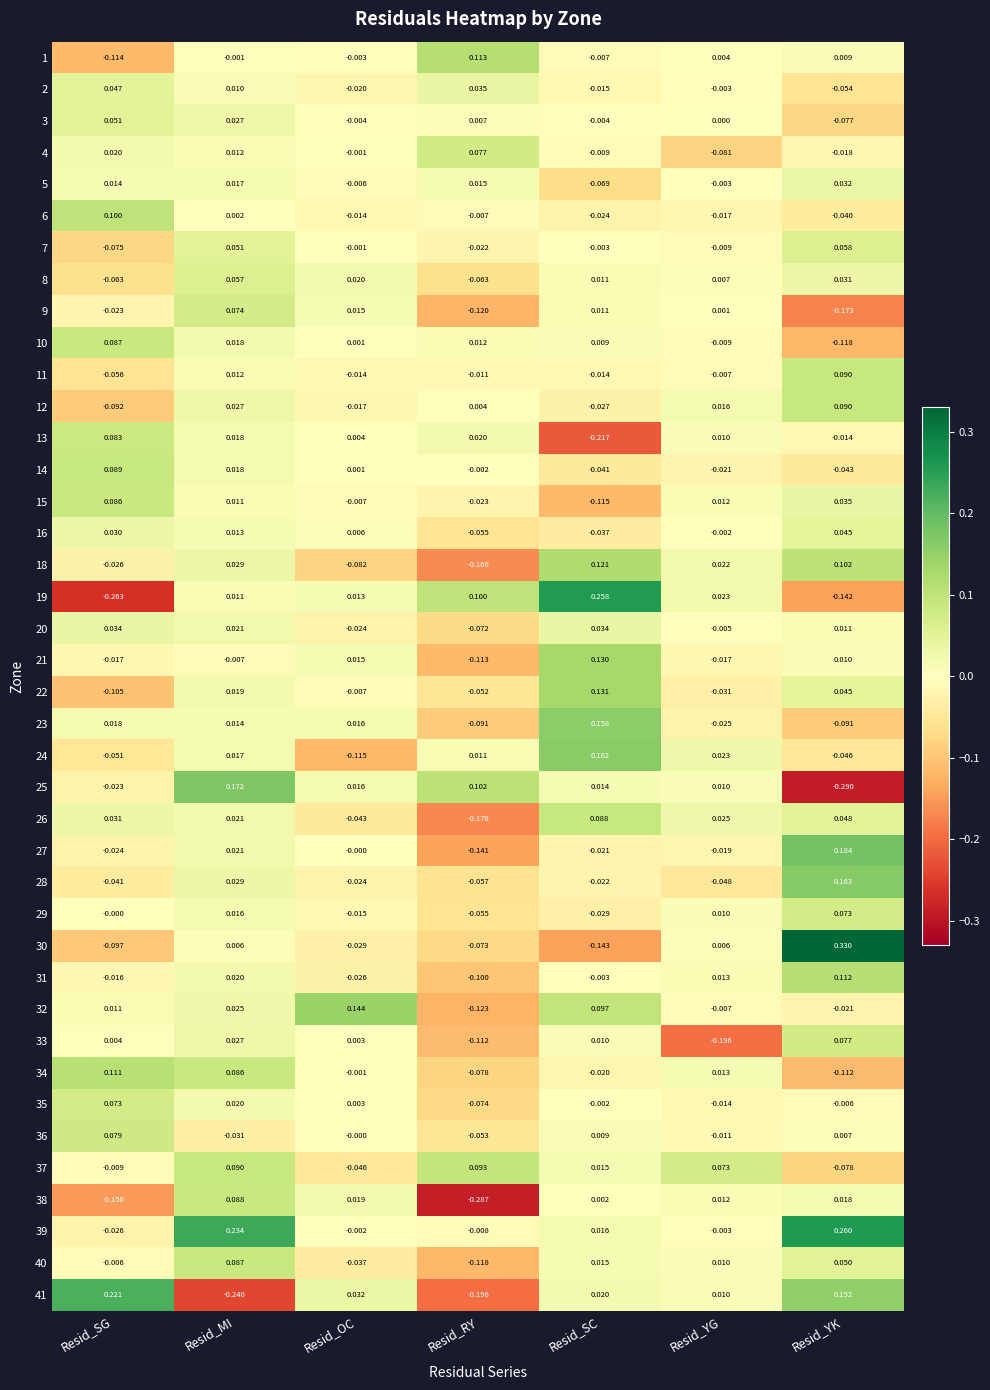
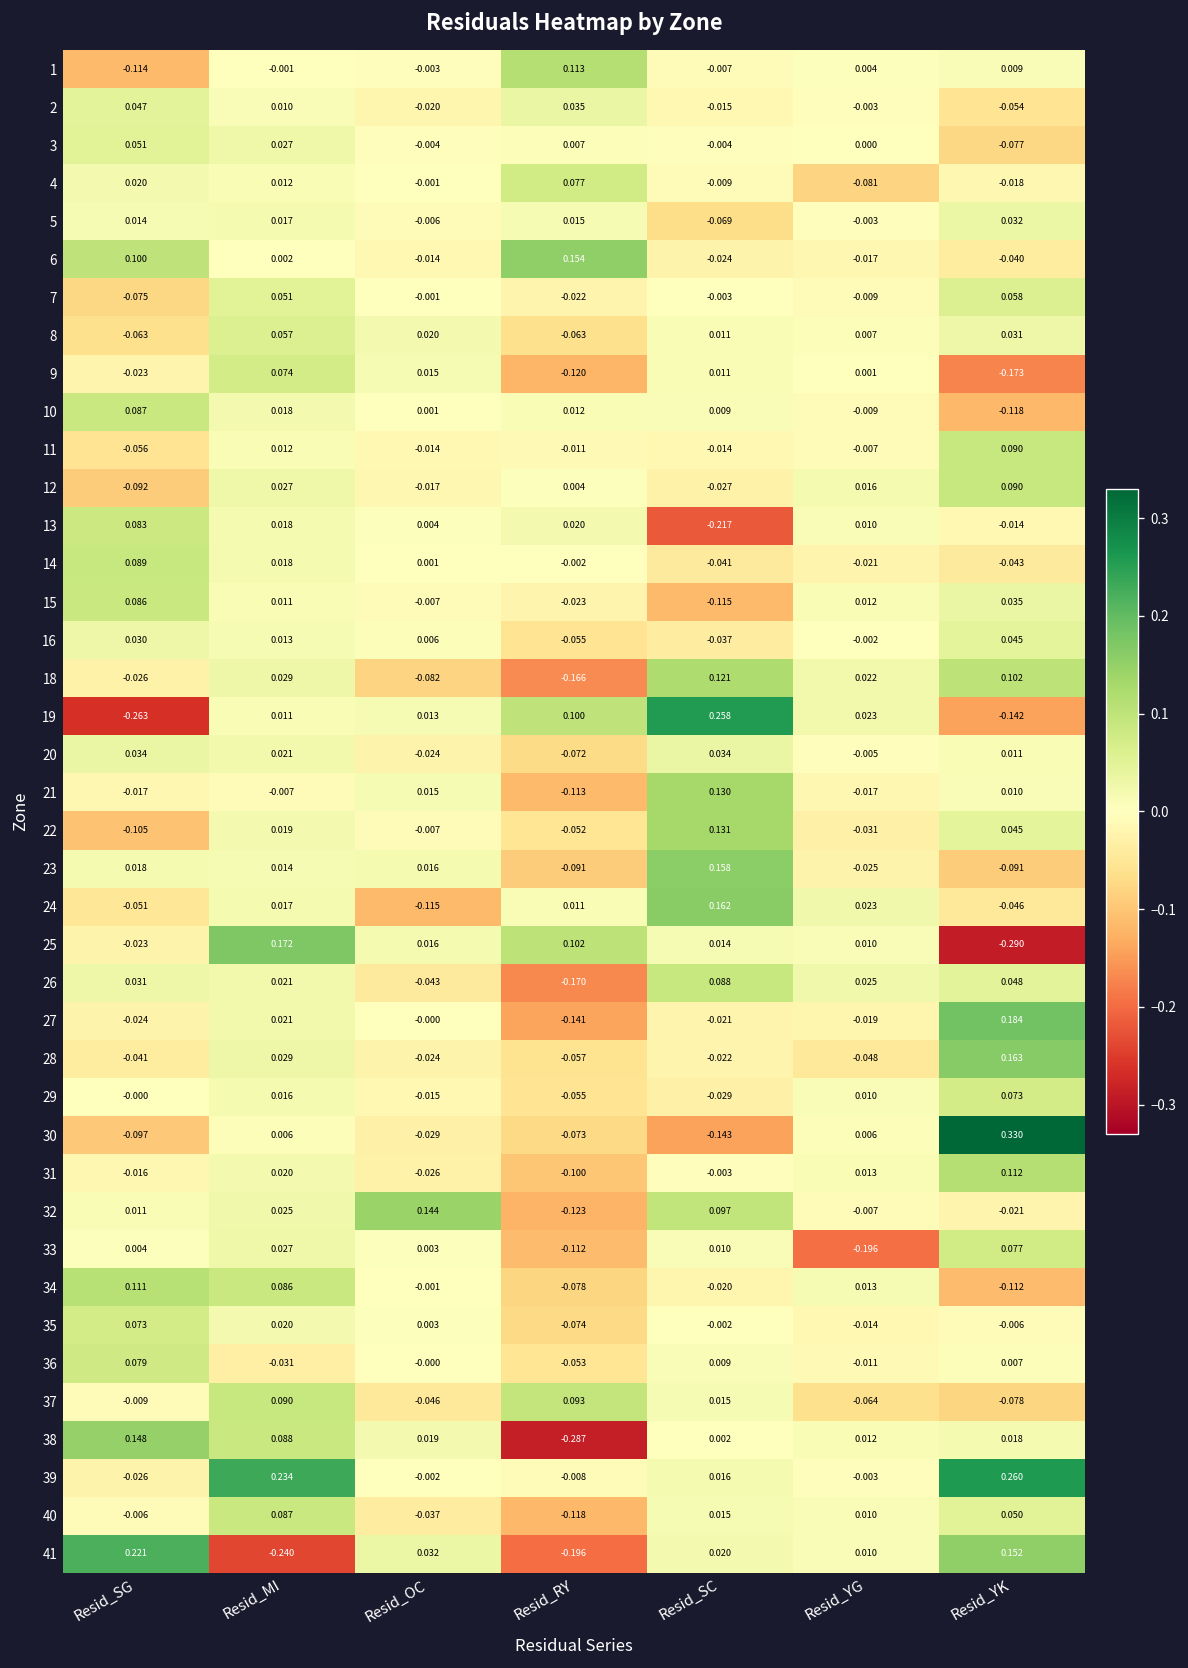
  {
    "6": {
      "Resid_SG": 0.100,
      "Resid_MI": 0.002,
      "Resid_OC": -0.014,
-     "Resid_RY": -0.007,
+     "Resid_RY": 0.154,
      "Resid_SC": -0.024,
      "Resid_YG": -0.017,
      "Resid_YK": -0.040
    },
    "37": {
      "Resid_SG": -0.009,
      "Resid_MI": 0.090,
      "Resid_OC": -0.046,
      "Resid_RY": 0.093,
      "Resid_SC": 0.015,
-     "Resid_YG": 0.073,
+     "Resid_YG": -0.064,
      "Resid_YK": -0.078
    },
    "38": {
-     "Resid_SG": -0.150,
+     "Resid_SG": 0.148,
      "Resid_MI": 0.088,
      "Resid_OC": 0.019,
      "Resid_RY": -0.287,
      "Resid_SC": 0.002,
      "Resid_YG": 0.012,
      "Resid_YK": 0.018
    }
  }
